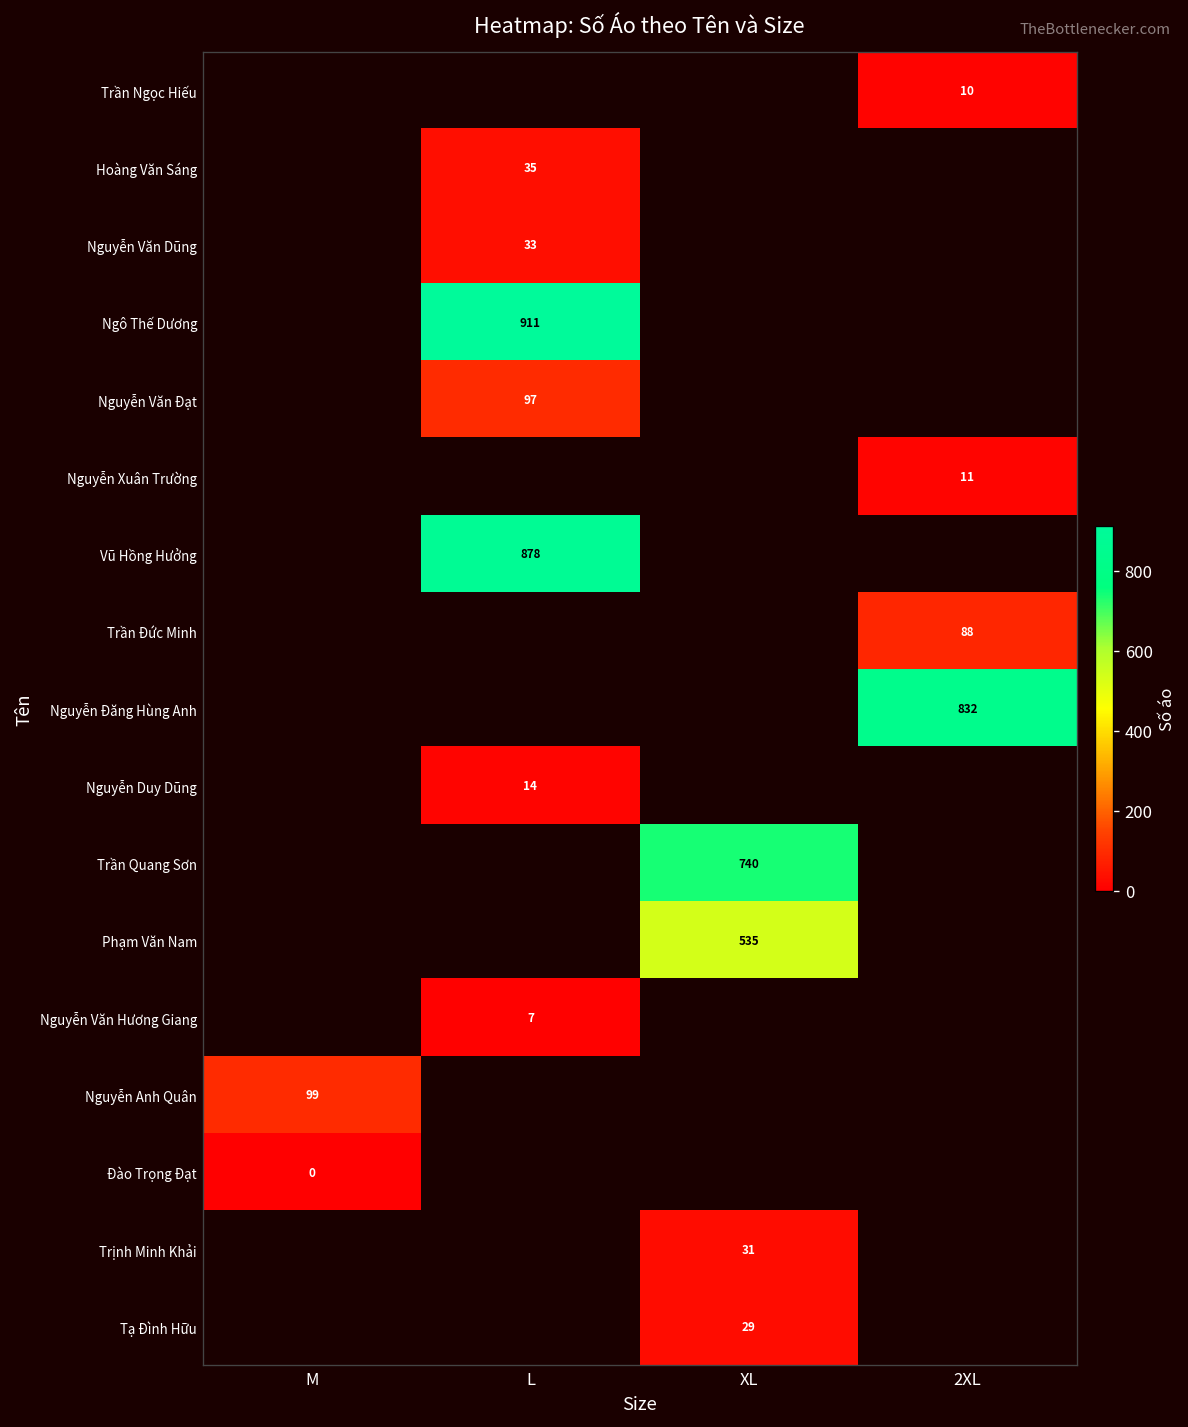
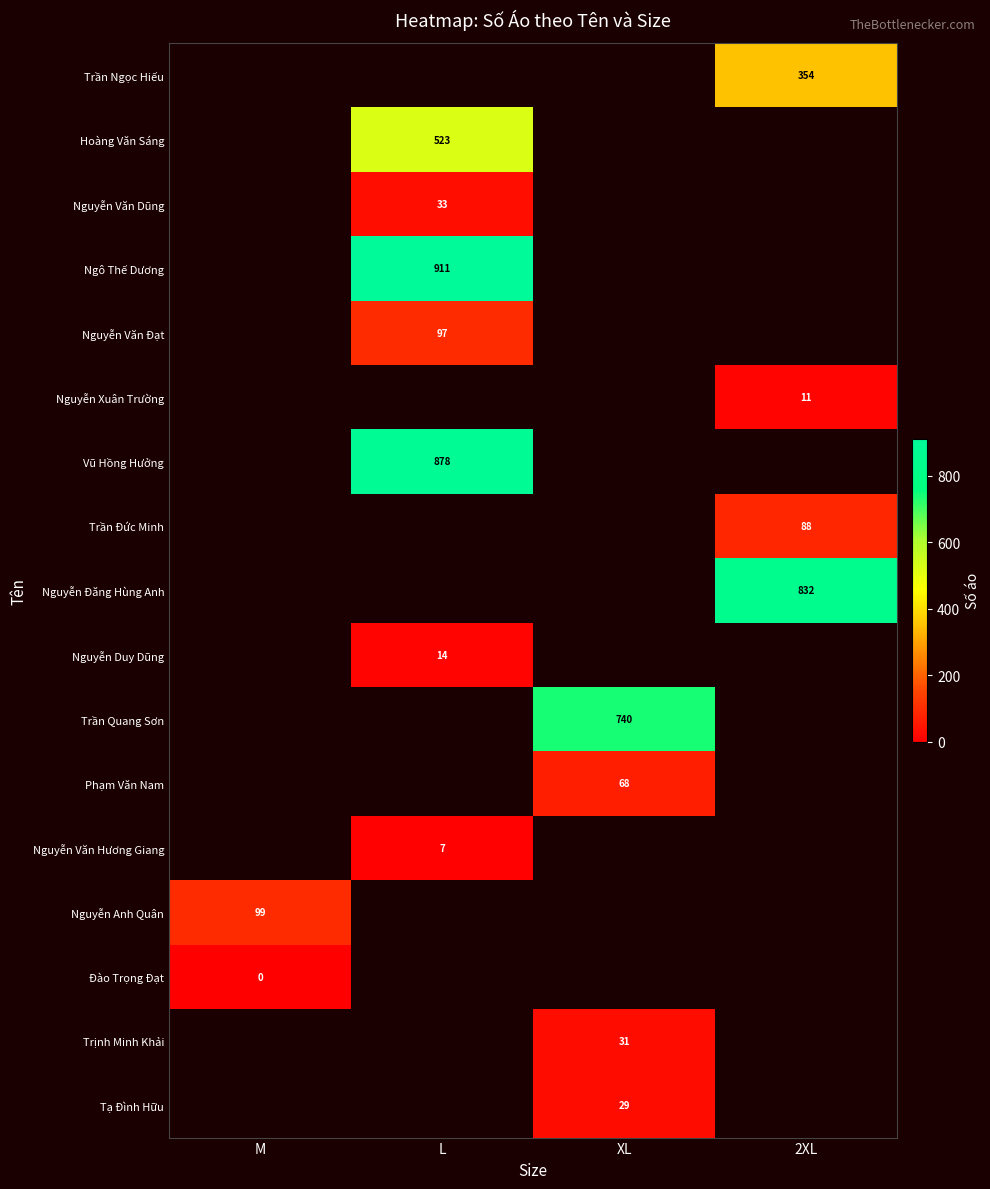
  {
    "Trần Ngọc Hiếu": {
-     "2XL": 10
+     "2XL": 354
    },
    "Hoàng Văn Sáng": {
-     "L": 35
+     "L": 523
    },
    "Nguyễn Văn Dũng": {
      "L": 33
    },
    "Ngô Thế Dương": {
      "L": 911
    },
    "Nguyễn Văn Đạt": {
      "L": 97
    },
    "Nguyễn Xuân Trường": {
      "2XL": 11
    },
    "Vũ Hồng Hưởng": {
      "L": 878
    },
    "Trần Đức Minh": {
      "2XL": 88
    },
    "Nguyễn Đăng Hùng Anh": {
      "2XL": 832
    },
    "Nguyễn Duy Dũng": {
      "L": 14
    },
    "Trần Quang Sơn": {
      "XL": 740
    },
    "Phạm Văn Nam": {
-     "XL": 535
+     "XL": 68
    },
    "Nguyễn Văn Hương Giang": {
      "L": 7
    },
    "Nguyễn Anh Quân": {
      "M": 99
    },
    "Đào Trọng Đạt": {
      "M": 0
    },
    "Trịnh Minh Khải": {
      "XL": 31
    },
    "Tạ Đình Hữu": {
      "XL": 29
    }
  }
